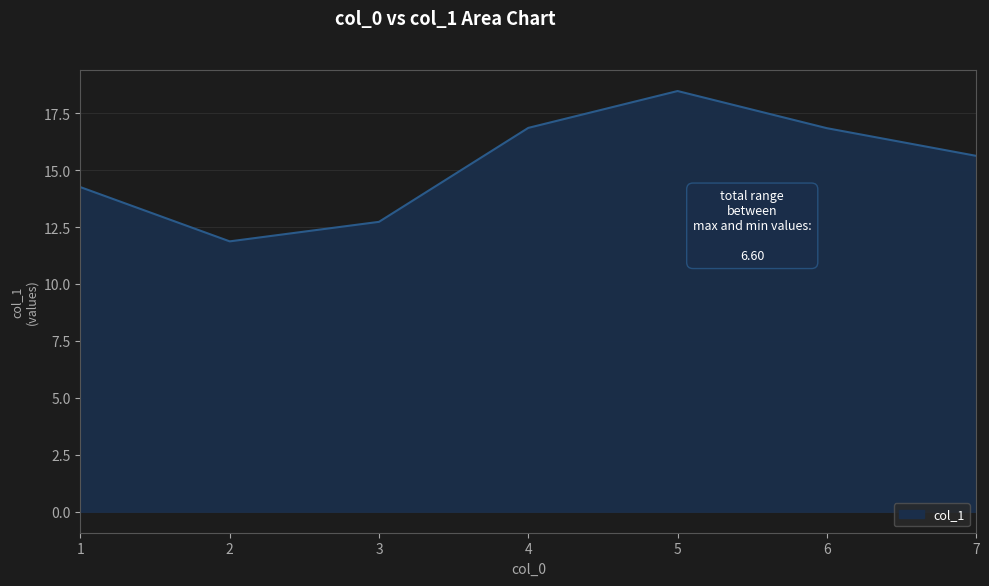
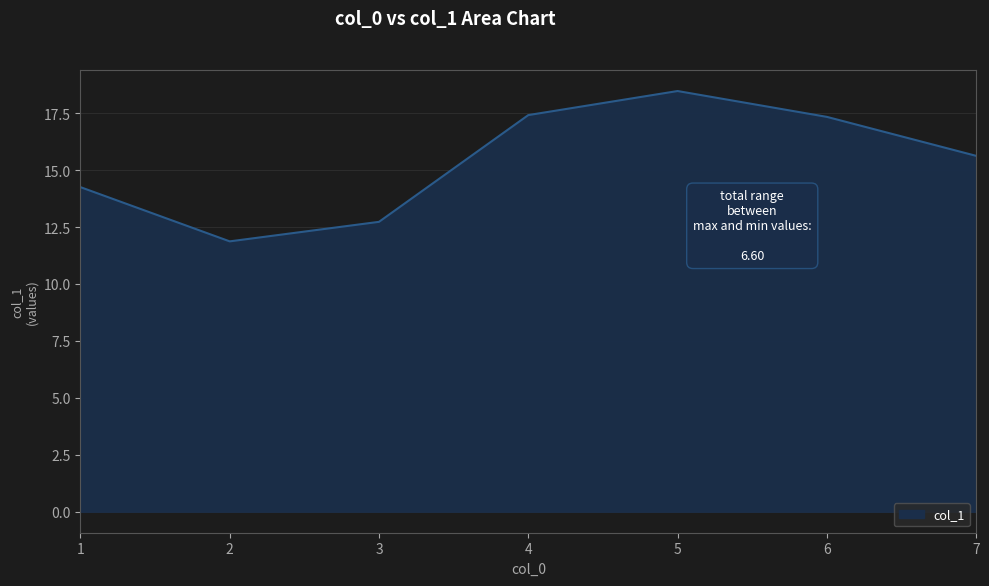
  {
    "1": 14.3,
    "2": 11.9,
    "3": 12.7,
-   "4": 16.9,
+   "4": 17.4,
    "5": 18.5,
-   "6": 16.8,
+   "6": 17.3,
    "7": 15.6
  }
